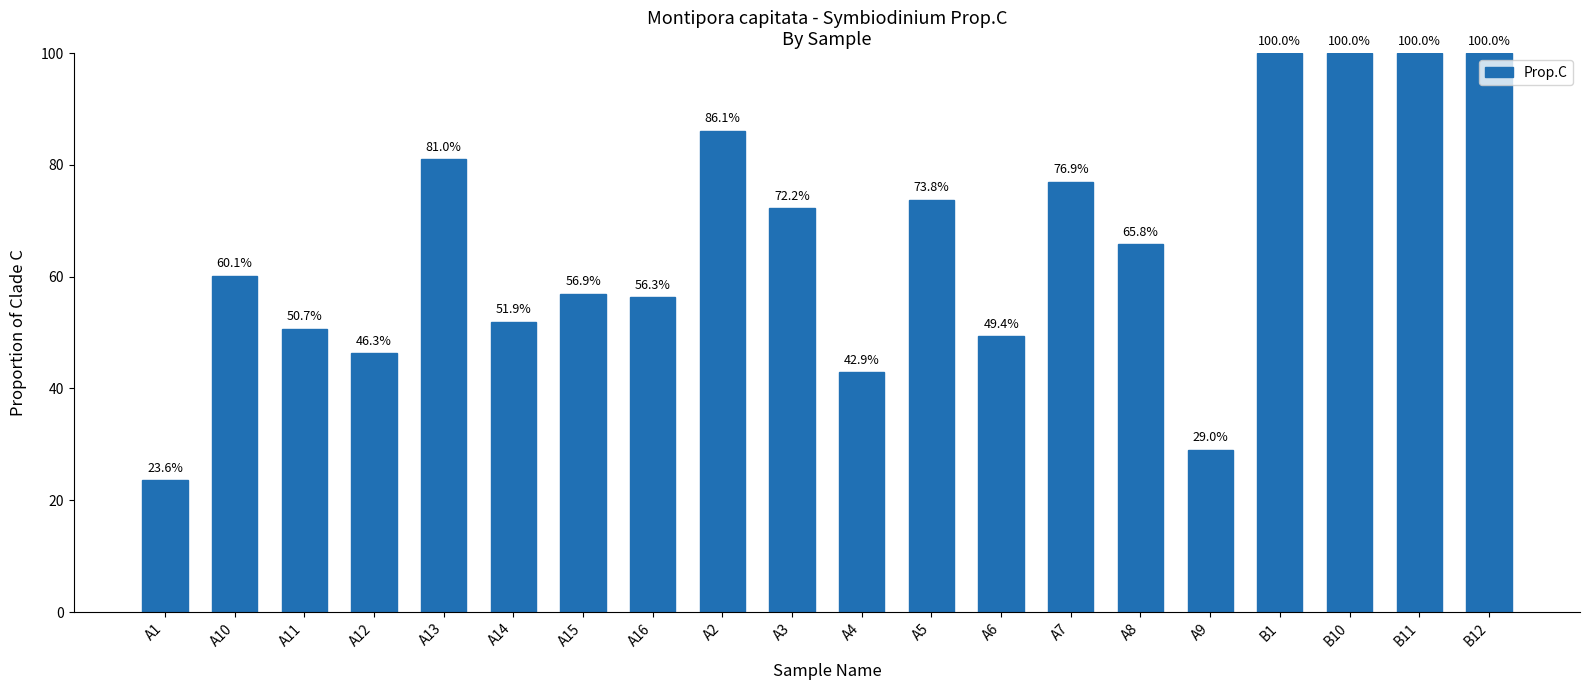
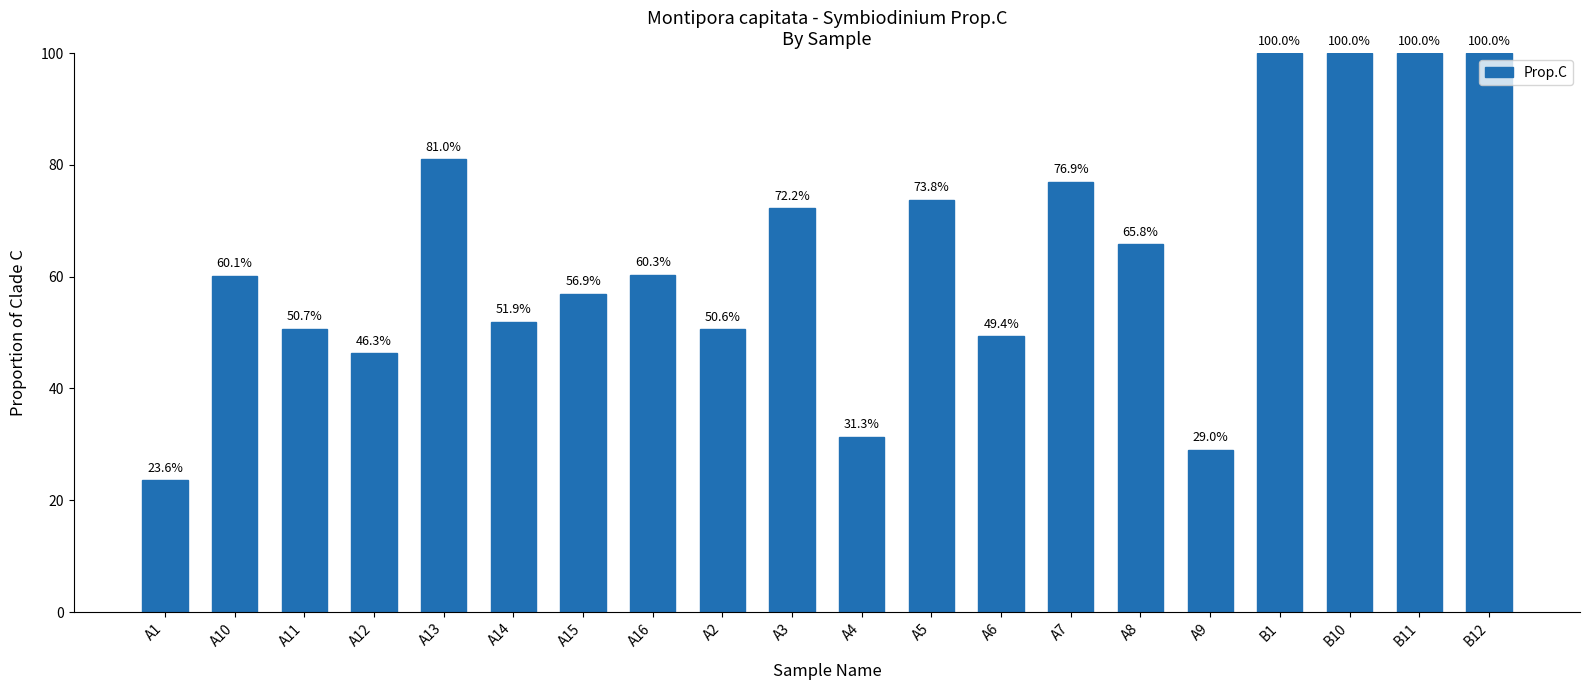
  {
    "A1": "23.6%",
    "A10": "60.1%",
    "A11": "50.7%",
    "A12": "46.3%",
    "A13": "81.0%",
    "A14": "51.9%",
    "A15": "56.9%",
-   "A16": "56.3%",
-   "A2": "86.1%",
+   "A16": "60.3%",
+   "A2": "50.6%",
    "A3": "72.2%",
-   "A4": "42.9%",
+   "A4": "31.3%",
    "A5": "73.8%",
    "A6": "49.4%",
    "A7": "76.9%",
    "A8": "65.8%",
    "A9": "29.0%",
    "B1": "100.0%",
    "B10": "100.0%",
    "B11": "100.0%",
    "B12": "100.0%"
  }
